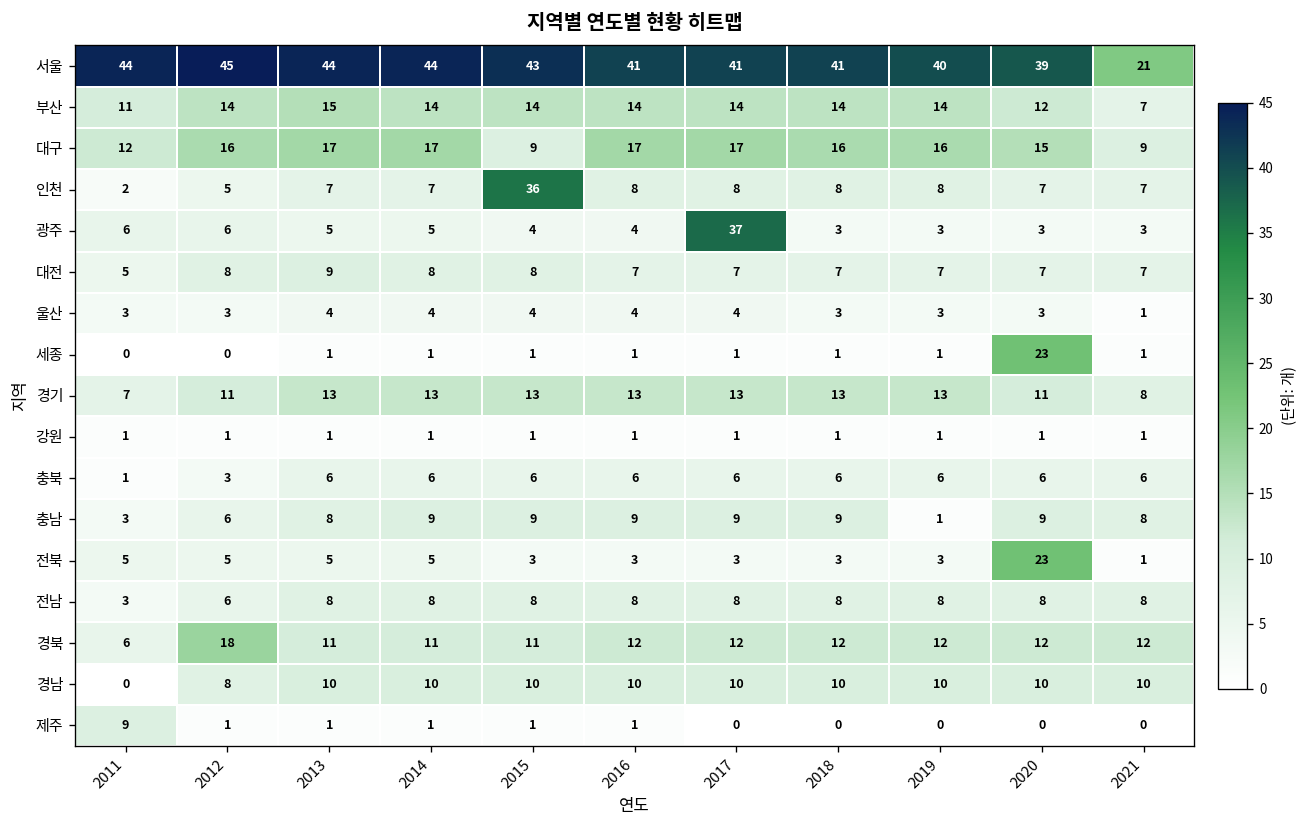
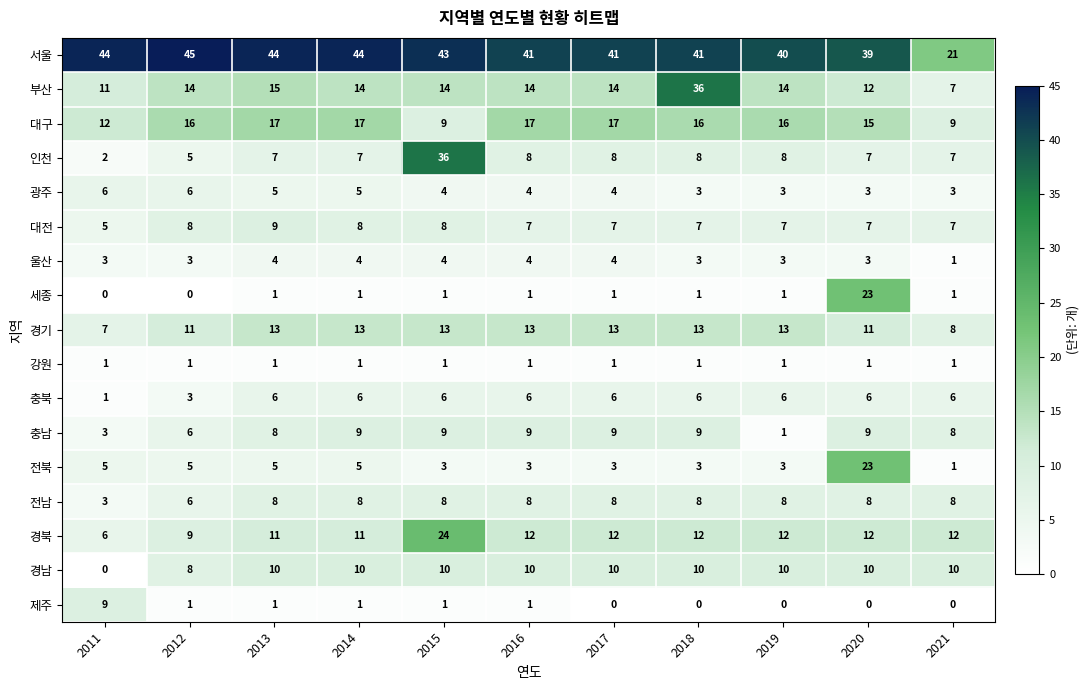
  {
    "서울": {
      "2011": 44,
      "2012": 45,
      "2013": 44,
      "2014": 44,
      "2015": 43,
      "2016": 41,
      "2017": 41,
      "2018": 41,
      "2019": 40,
      "2020": 39,
      "2021": 21
    },
    "부산": {
      "2011": 11,
      "2012": 14,
      "2013": 15,
      "2014": 14,
      "2015": 14,
      "2016": 14,
      "2017": 14,
-     "2018": 14,
+     "2018": 36,
      "2019": 14,
      "2020": 12,
      "2021": 7
    },
    "대구": {
      "2011": 12,
      "2012": 16,
      "2013": 17,
      "2014": 17,
      "2015": 9,
      "2016": 17,
      "2017": 17,
      "2018": 16,
      "2019": 16,
      "2020": 15,
      "2021": 9
    },
    "인천": {
      "2011": 2,
      "2012": 5,
      "2013": 7,
      "2014": 7,
      "2015": 36,
      "2016": 8,
      "2017": 8,
      "2018": 8,
      "2019": 8,
      "2020": 7,
      "2021": 7
    },
    "광주": {
      "2011": 6,
      "2012": 6,
      "2013": 5,
      "2014": 5,
      "2015": 4,
      "2016": 4,
-     "2017": 37,
+     "2017": 4,
      "2018": 3,
      "2019": 3,
      "2020": 3,
      "2021": 3
    },
    "대전": {
      "2011": 5,
      "2012": 8,
      "2013": 9,
      "2014": 8,
      "2015": 8,
      "2016": 7,
      "2017": 7,
      "2018": 7,
      "2019": 7,
      "2020": 7,
      "2021": 7
    },
    "울산": {
      "2011": 3,
      "2012": 3,
      "2013": 4,
      "2014": 4,
      "2015": 4,
      "2016": 4,
      "2017": 4,
      "2018": 3,
      "2019": 3,
      "2020": 3,
      "2021": 1
    },
    "세종": {
      "2011": 0,
      "2012": 0,
      "2013": 1,
      "2014": 1,
      "2015": 1,
      "2016": 1,
      "2017": 1,
      "2018": 1,
      "2019": 1,
      "2020": 23,
      "2021": 1
    },
    "경기": {
      "2011": 7,
      "2012": 11,
      "2013": 13,
      "2014": 13,
      "2015": 13,
      "2016": 13,
      "2017": 13,
      "2018": 13,
      "2019": 13,
      "2020": 11,
      "2021": 8
    },
    "강원": {
      "2011": 1,
      "2012": 1,
      "2013": 1,
      "2014": 1,
      "2015": 1,
      "2016": 1,
      "2017": 1,
      "2018": 1,
      "2019": 1,
      "2020": 1,
      "2021": 1
    },
    "충북": {
      "2011": 1,
      "2012": 3,
      "2013": 6,
      "2014": 6,
      "2015": 6,
      "2016": 6,
      "2017": 6,
      "2018": 6,
      "2019": 6,
      "2020": 6,
      "2021": 6
    },
    "충남": {
      "2011": 3,
      "2012": 6,
      "2013": 8,
      "2014": 9,
      "2015": 9,
      "2016": 9,
      "2017": 9,
      "2018": 9,
      "2019": 1,
      "2020": 9,
      "2021": 8
    },
    "전북": {
      "2011": 5,
      "2012": 5,
      "2013": 5,
      "2014": 5,
      "2015": 3,
      "2016": 3,
      "2017": 3,
      "2018": 3,
      "2019": 3,
      "2020": 23,
      "2021": 1
    },
    "전남": {
      "2011": 3,
      "2012": 6,
      "2013": 8,
      "2014": 8,
      "2015": 8,
      "2016": 8,
      "2017": 8,
      "2018": 8,
      "2019": 8,
      "2020": 8,
      "2021": 8
    },
    "경북": {
      "2011": 6,
-     "2012": 18,
+     "2012": 9,
      "2013": 11,
      "2014": 11,
-     "2015": 11,
+     "2015": 24,
      "2016": 12,
      "2017": 12,
      "2018": 12,
      "2019": 12,
      "2020": 12,
      "2021": 12
    },
    "경남": {
      "2011": 0,
      "2012": 8,
      "2013": 10,
      "2014": 10,
      "2015": 10,
      "2016": 10,
      "2017": 10,
      "2018": 10,
      "2019": 10,
      "2020": 10,
      "2021": 10
    },
    "제주": {
      "2011": 9,
      "2012": 1,
      "2013": 1,
      "2014": 1,
      "2015": 1,
      "2016": 1,
      "2017": 0,
      "2018": 0,
      "2019": 0,
      "2020": 0,
      "2021": 0
    }
  }
